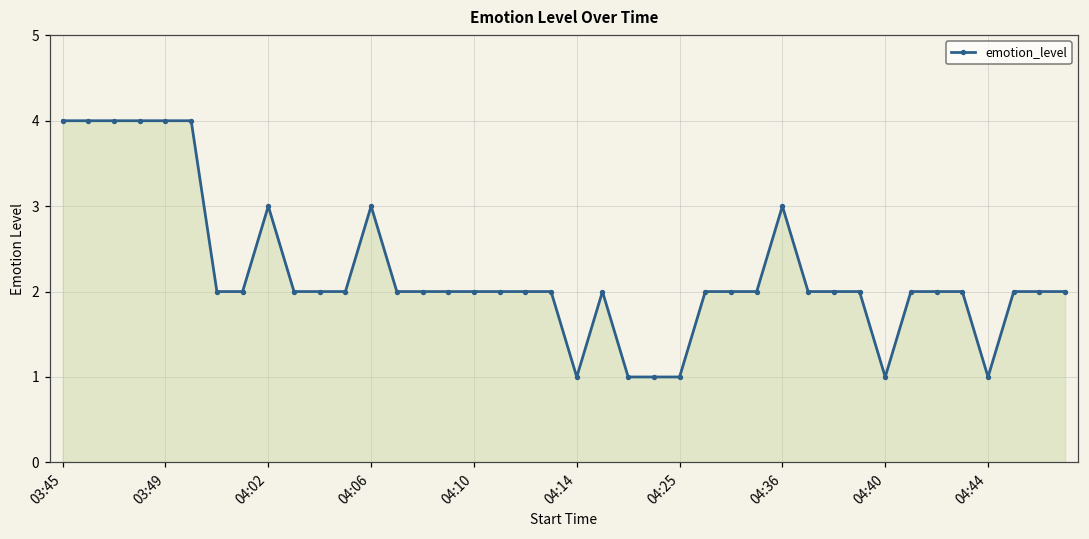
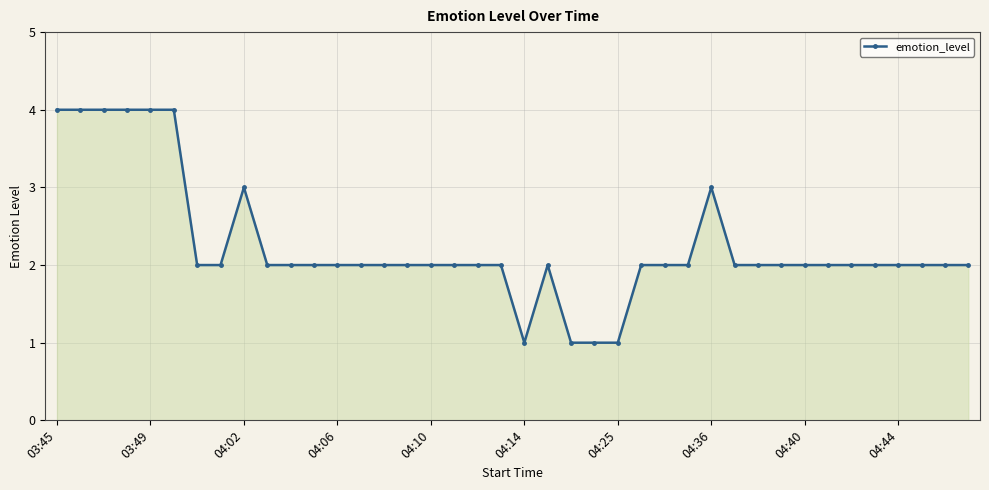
  {
    "03:45": 4,
    "03:49": 4,
    "04:02": 3,
-   "04:06": 3,
+   "04:06": 2,
    "04:10": 2,
    "04:14": 1,
    "04:25": 1,
    "04:36": 3,
-   "04:40": 1,
-   "04:44": 1
+   "04:40": 2,
+   "04:44": 2
  }
